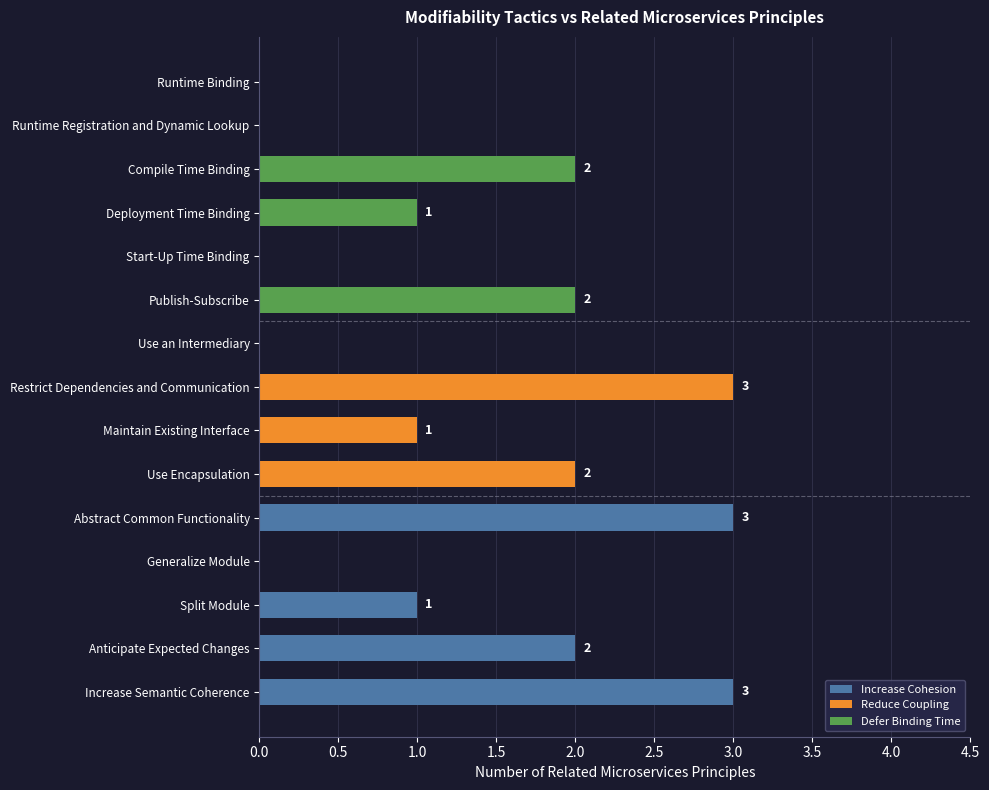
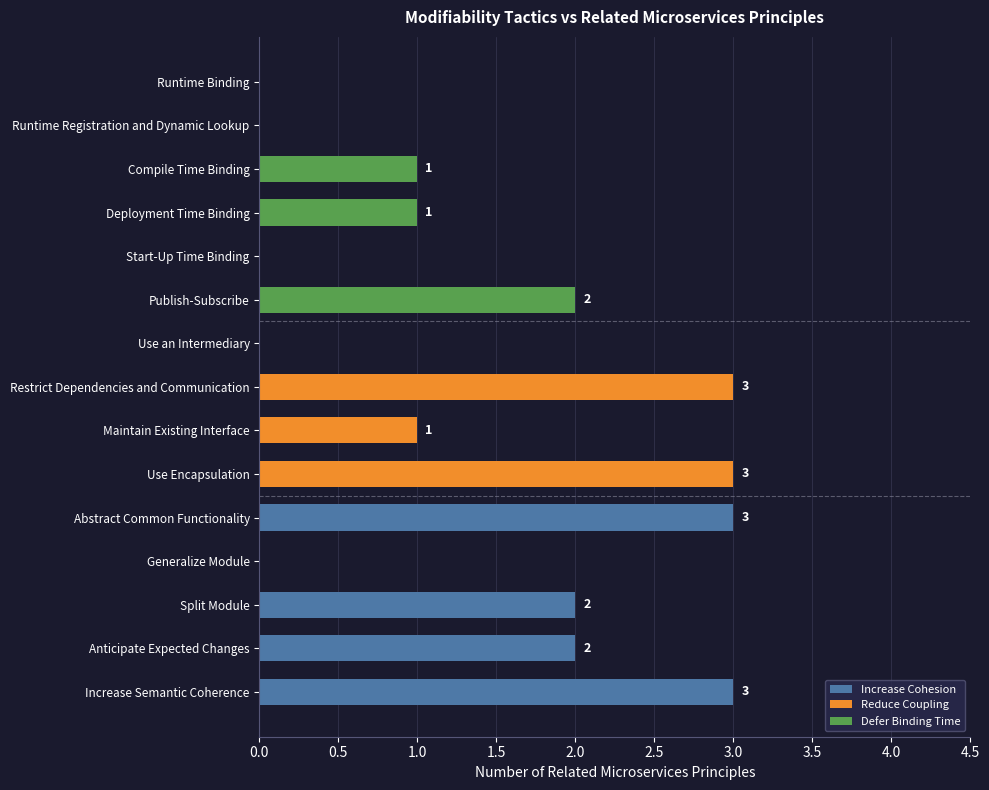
  {
-   "Compile Time Binding": 2,
+   "Compile Time Binding": 1,
    "Deployment Time Binding": 1,
    "Publish-Subscribe": 2,
    "Restrict Dependencies and Communication": 3,
    "Maintain Existing Interface": 1,
-   "Use Encapsulation": 2,
+   "Use Encapsulation": 3,
    "Abstract Common Functionality": 3,
-   "Split Module": 1,
+   "Split Module": 2,
    "Anticipate Expected Changes": 2,
    "Increase Semantic Coherence": 3
  }
